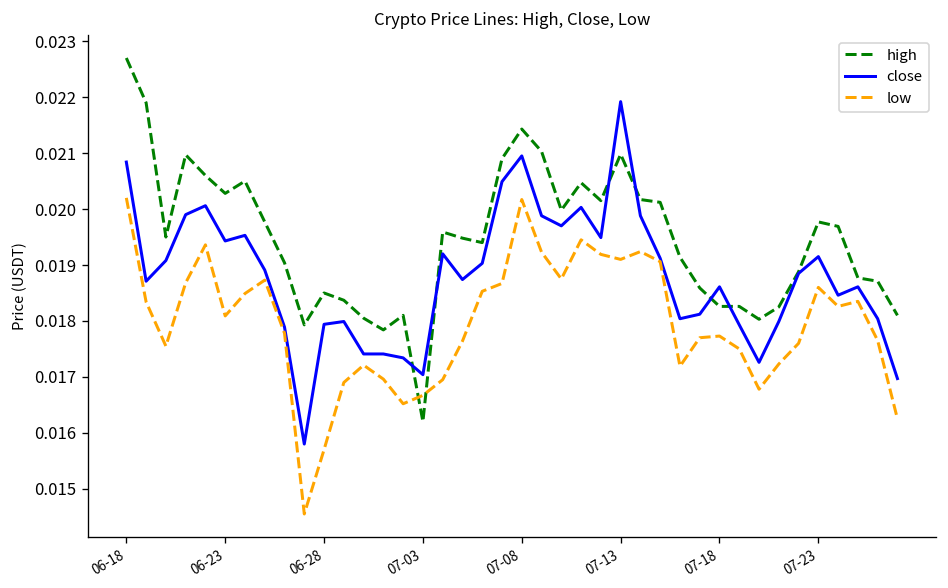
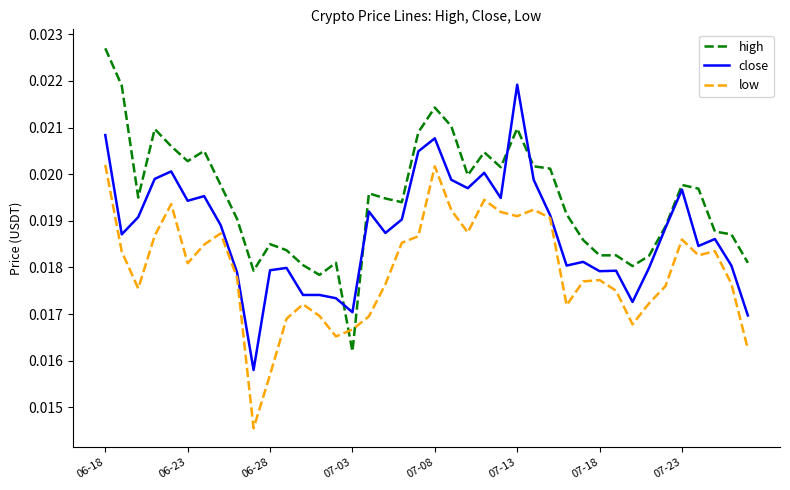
  {
    "high": {
      "06-18": 0.0227,
      "06-23": 0.0203,
      "06-28": 0.0185,
      "07-03": 0.0162,
      "07-08": 0.0214,
      "07-13": 0.0210,
      "07-18": 0.0183,
      "07-23": 0.0198
    },
    "close": {
      "06-18": 0.0208,
      "06-23": 0.0194,
      "06-28": 0.0179,
      "07-03": 0.0170,
-     "07-08": 0.0210,
+     "07-08": 0.0208,
      "07-13": 0.0219,
-     "07-18": 0.0186,
-     "07-23": 0.0192
+     "07-18": 0.0179,
+     "07-23": 0.0197
    },
    "low": {
      "06-18": 0.0202,
      "06-23": 0.0181,
      "06-28": 0.0157,
      "07-03": 0.0167,
      "07-08": 0.0202,
      "07-13": 0.0191,
      "07-18": 0.0177,
      "07-23": 0.0186
    }
  }
